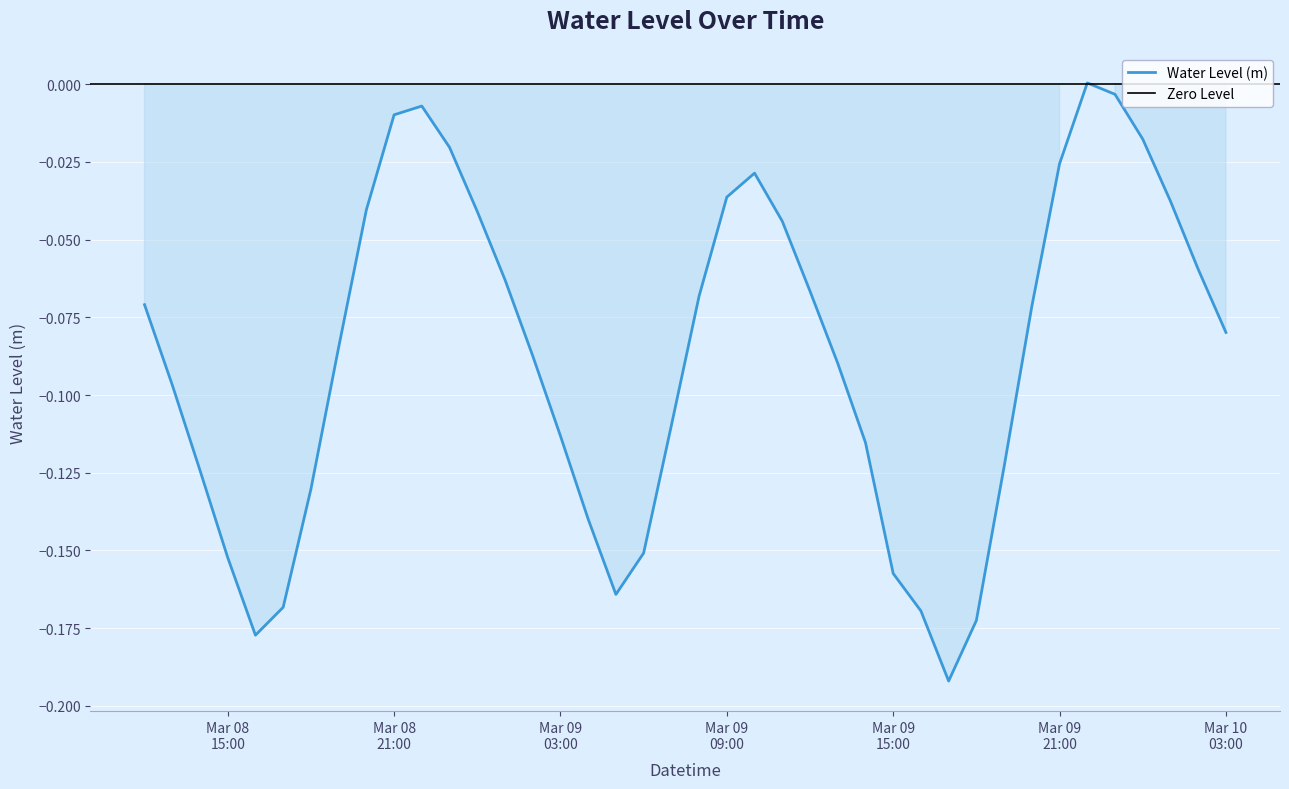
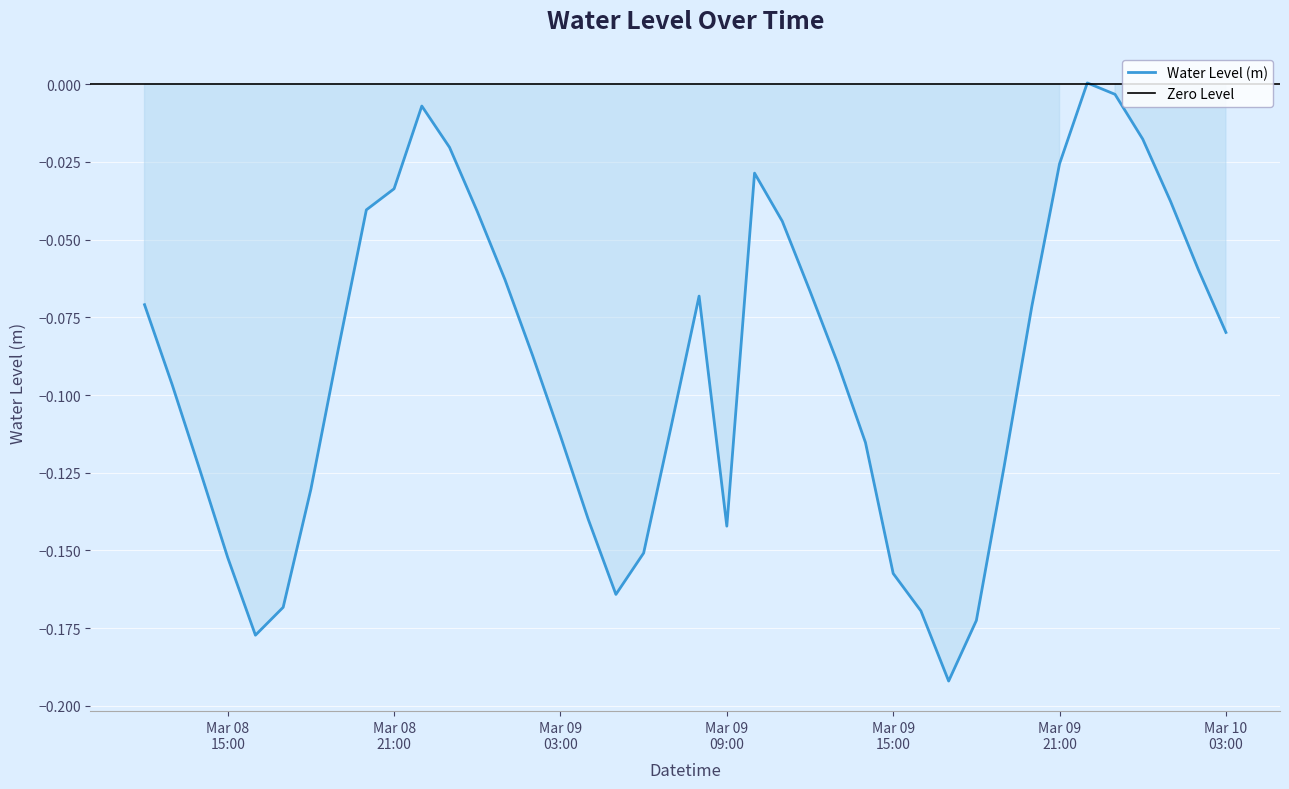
  {
    "Mar 08 15:00": -0.152,
-   "Mar 08 21:00": -0.010,
+   "Mar 08 21:00": -0.034,
    "Mar 09 03:00": -0.113,
-   "Mar 09 09:00": -0.036,
+   "Mar 09 09:00": -0.142,
    "Mar 09 15:00": -0.157,
    "Mar 09 21:00": -0.026,
    "Mar 10 03:00": -0.080
  }
